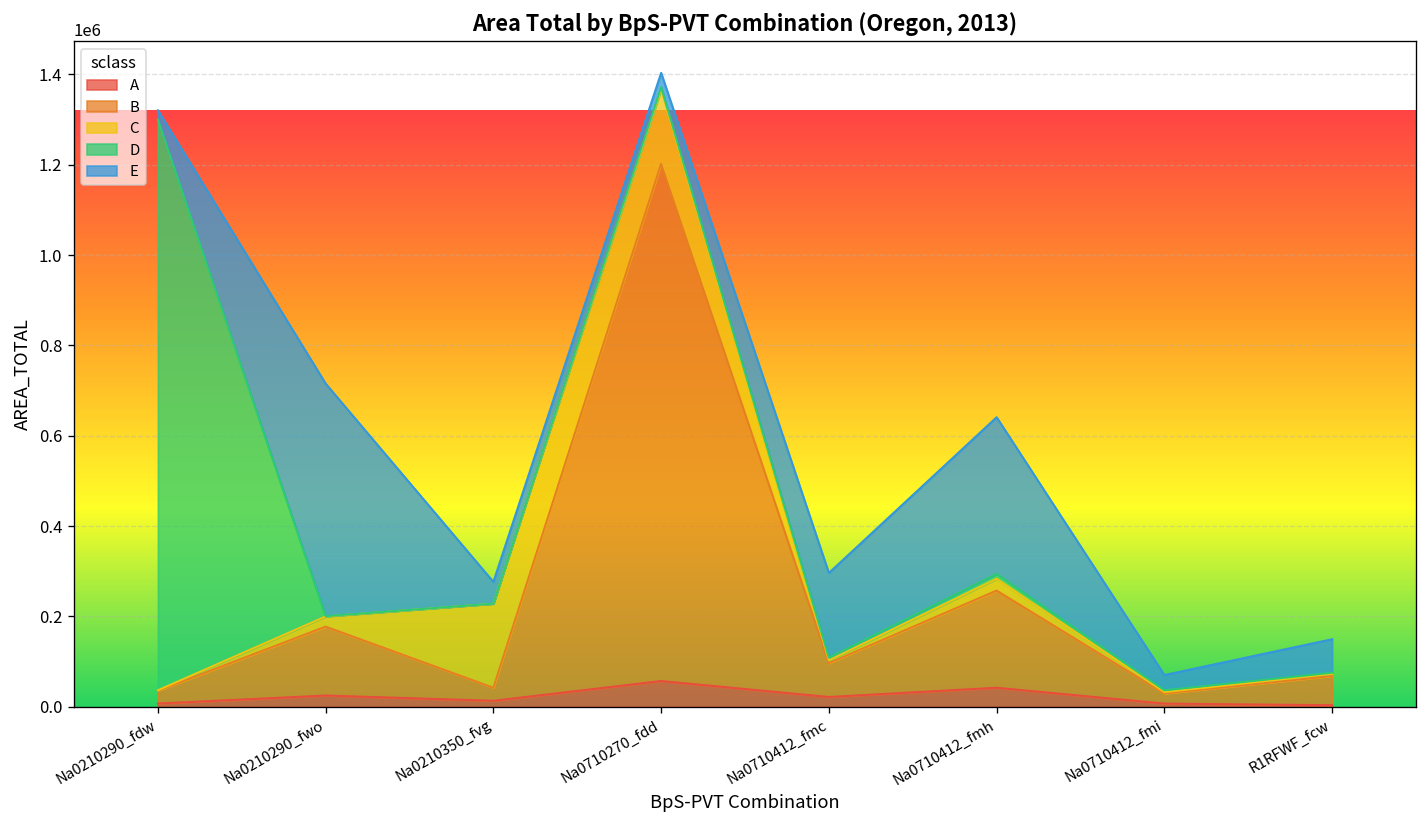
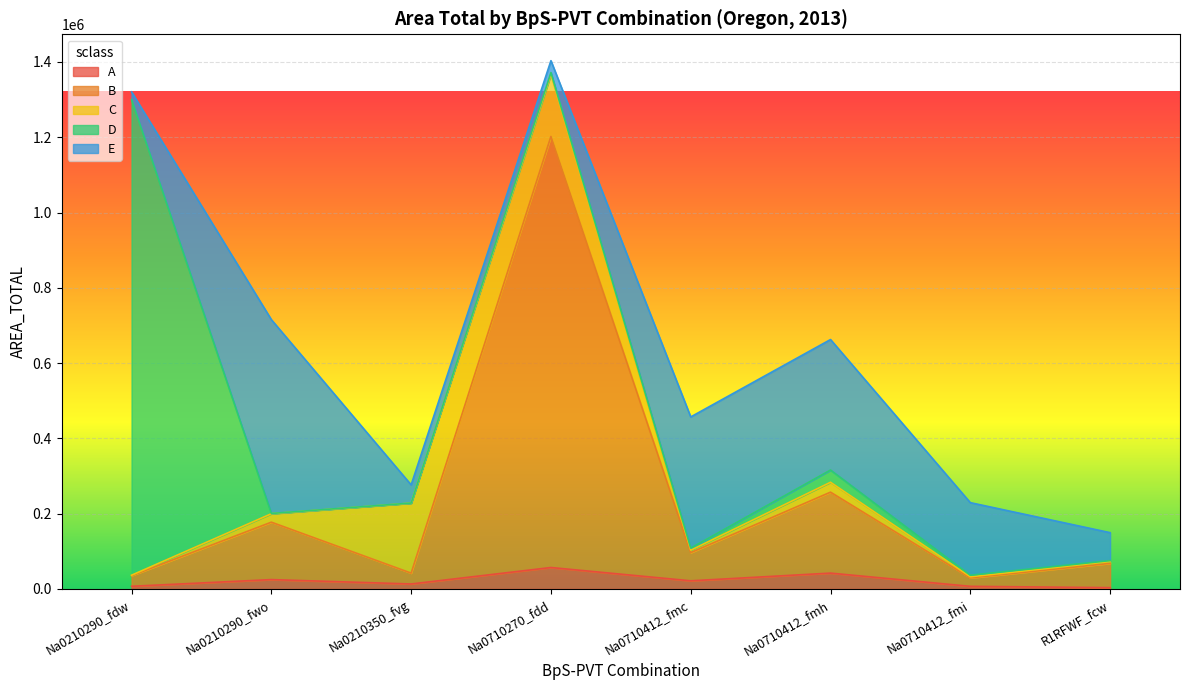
  {
    "C": {
      "Na0710412_fmh": 30000
    },
    "D": {
      "Na0210290_fdw": 1260000,
-     "Na0710412_fmh": 10000
+     "Na0710412_fmh": 30000
    },
    "E": {
      "Na0210290_fdw": 20000,
      "Na0210290_fwo": 510000,
      "Na0210350_fvg": 50000,
      "Na0710270_fdd": 30000,
-     "Na0710412_fmc": 190000,
+     "Na0710412_fmc": 350000,
      "Na0710412_fmh": 350000,
-     "Na0710412_fmi": 30000,
+     "Na0710412_fmi": 190000,
      "R1RFWF_fcw": 70000
    }
  }
